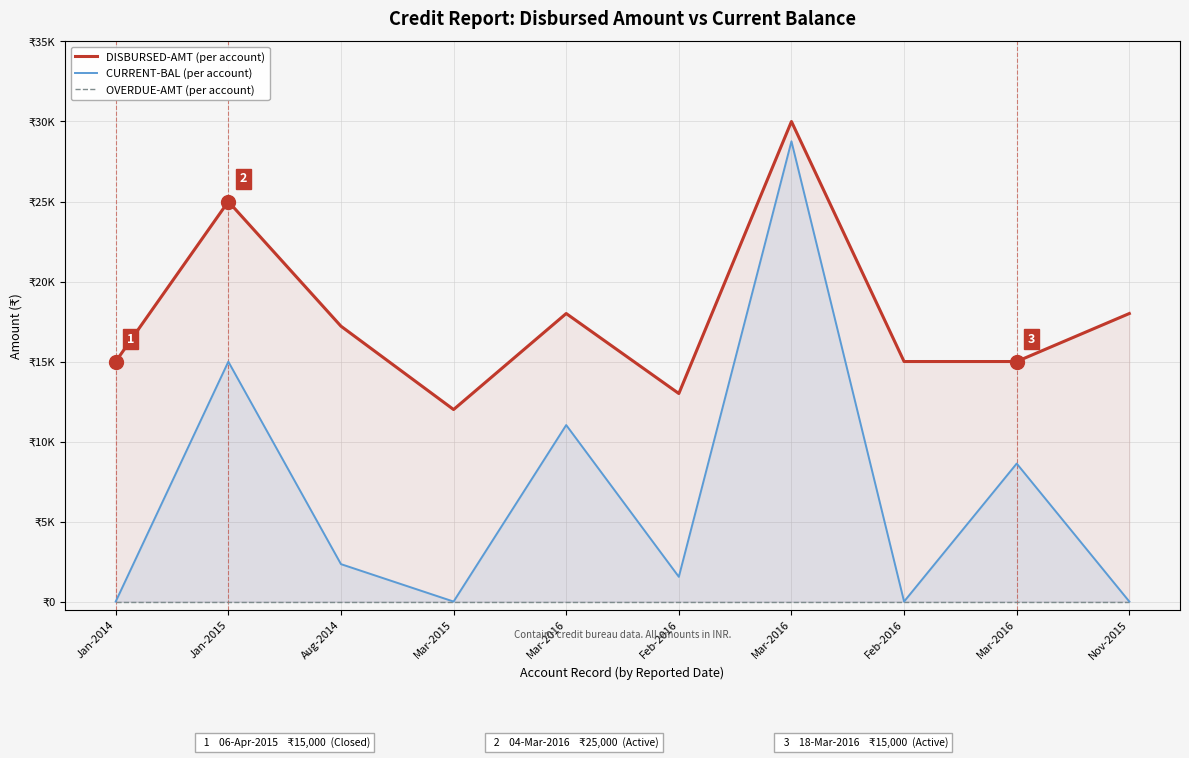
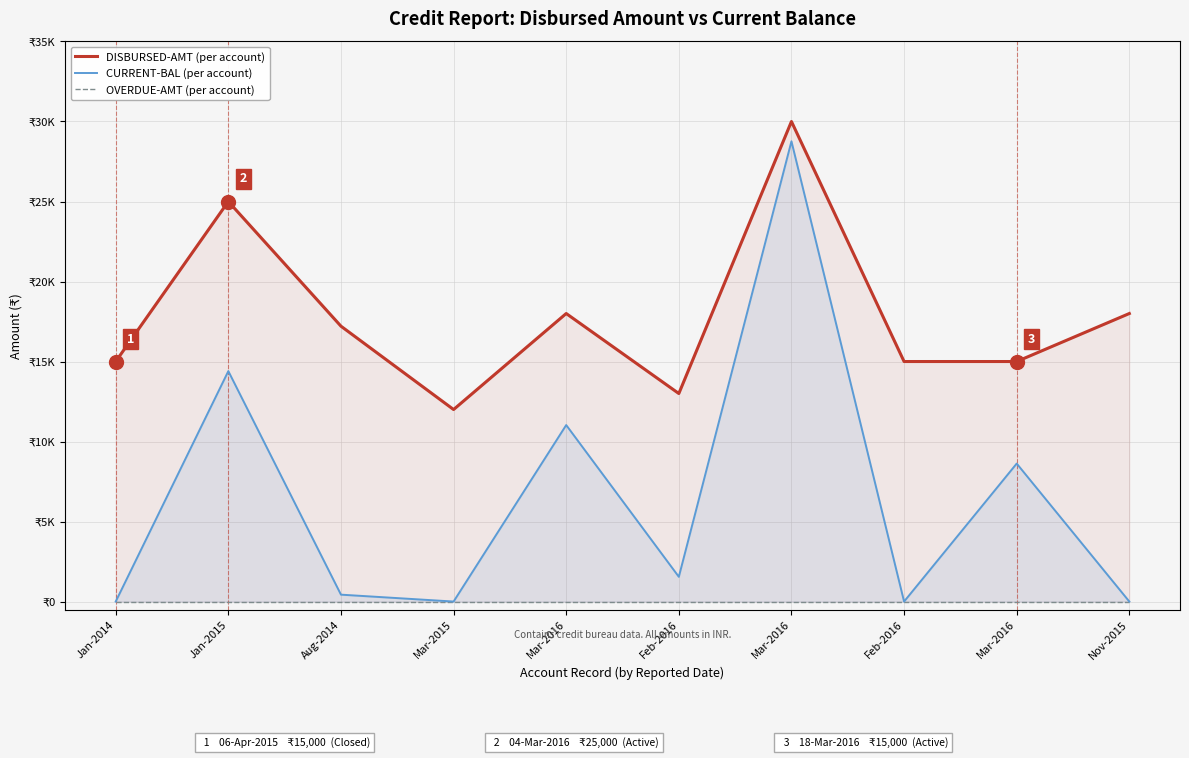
  {
    "CURRENT-BAL (per account)": {
-     "Jan-2015": "₹15000",
-     "Aug-2014": "₹2300"
+     "Jan-2015": "₹14400",
+     "Aug-2014": "₹400"
    },
    "OVERDUE-AMT (per account)": {
      "Jan-2015": "₹0",
      "Aug-2014": "₹0"
    }
  }
